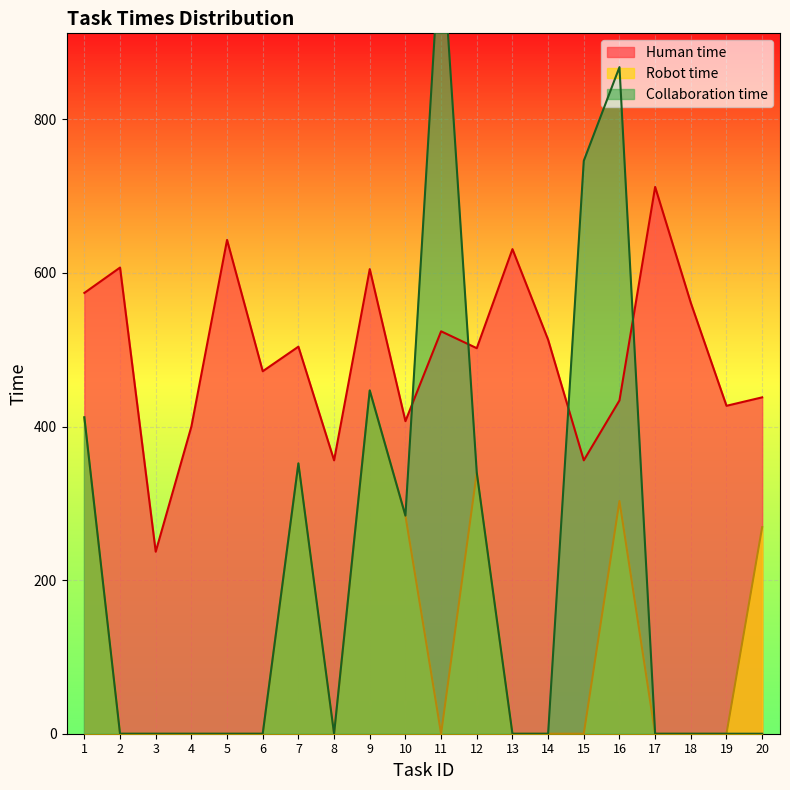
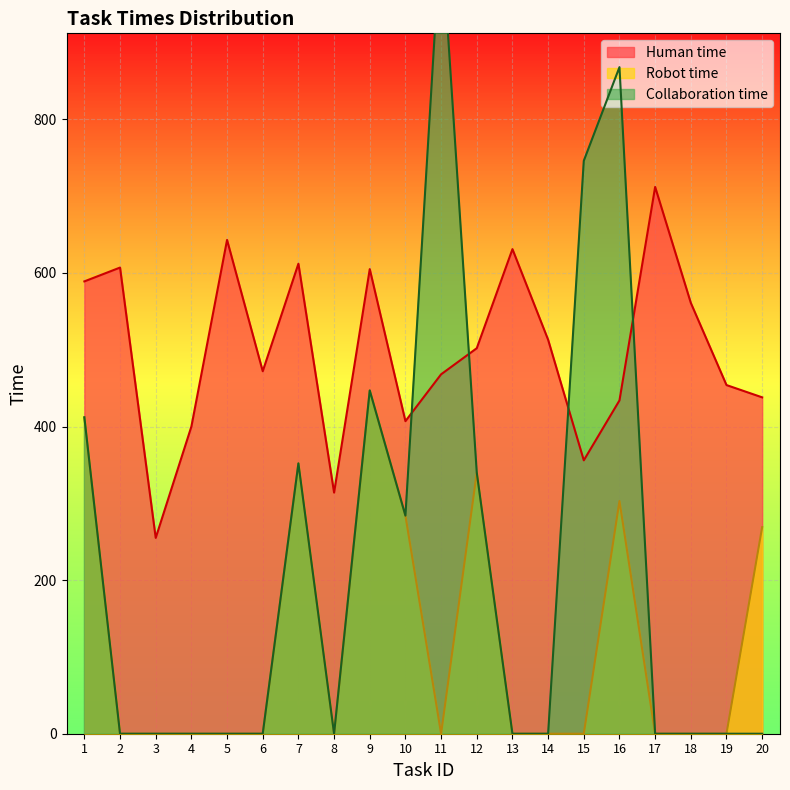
  {
    "Human time": {
-     "1": 570,
+     "1": 590,
      "2": 610,
-     "3": 240,
+     "3": 260,
      "4": 400,
      "5": 640,
      "6": 470,
-     "7": 500,
-     "8": 360,
+     "7": 610,
+     "8": 310,
      "9": 610,
      "10": 410,
-     "11": 520,
+     "11": 470,
      "12": 500,
      "13": 630,
      "14": 510,
      "15": 360,
      "16": 430,
      "17": 710,
      "18": 560,
-     "19": 430,
+     "19": 450,
      "20": 440
    },
    "Robot time": {
      "11": 0,
      "15": 0,
      "16": 300,
      "20": 270
    },
    "Collaboration time": {
      "15": 750,
      "20": 0
    }
  }
